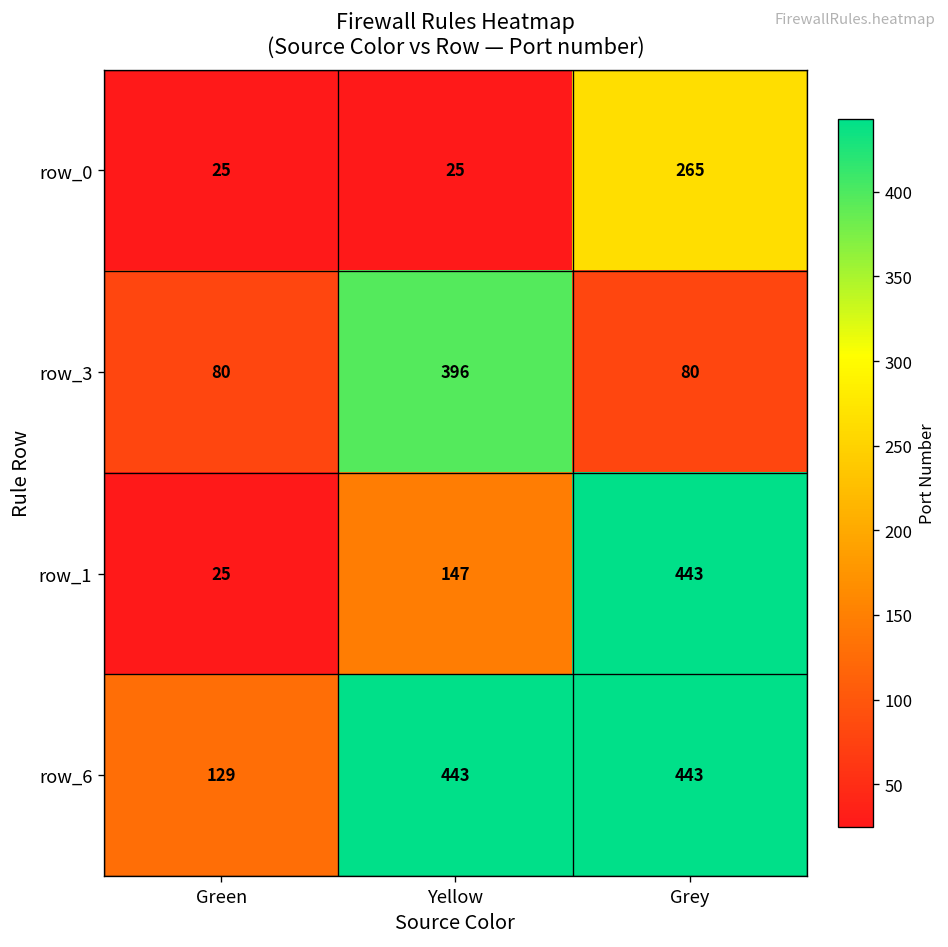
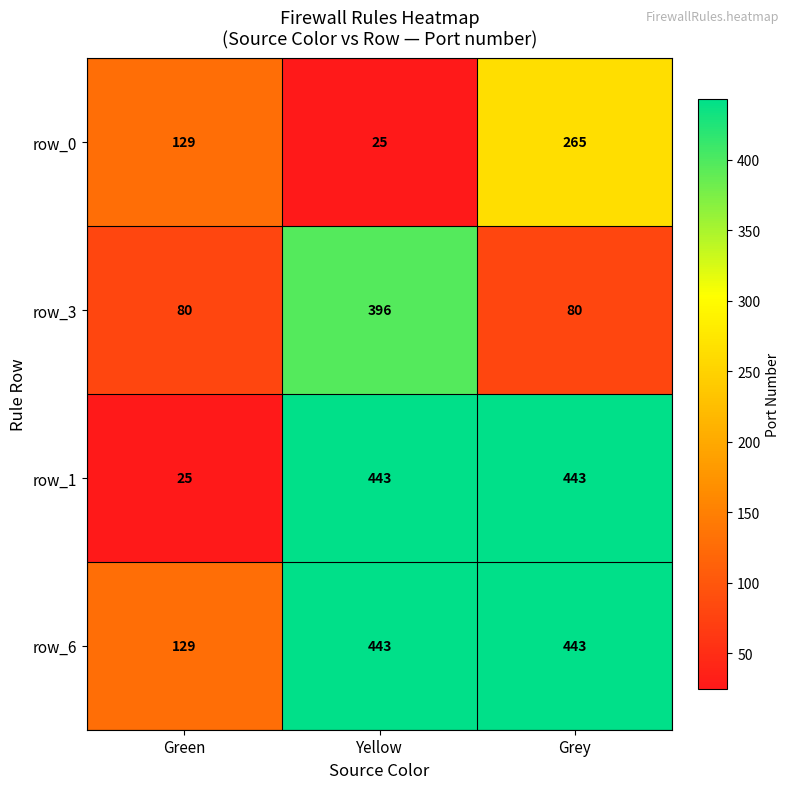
  {
    "row_0": {
-     "Green": 25,
+     "Green": 129,
      "Yellow": 25,
      "Grey": 265
    },
    "row_3": {
      "Green": 80,
      "Yellow": 396,
      "Grey": 80
    },
    "row_1": {
      "Green": 25,
-     "Yellow": 147,
+     "Yellow": 443,
      "Grey": 443
    },
    "row_6": {
      "Green": 129,
      "Yellow": 443,
      "Grey": 443
    }
  }
